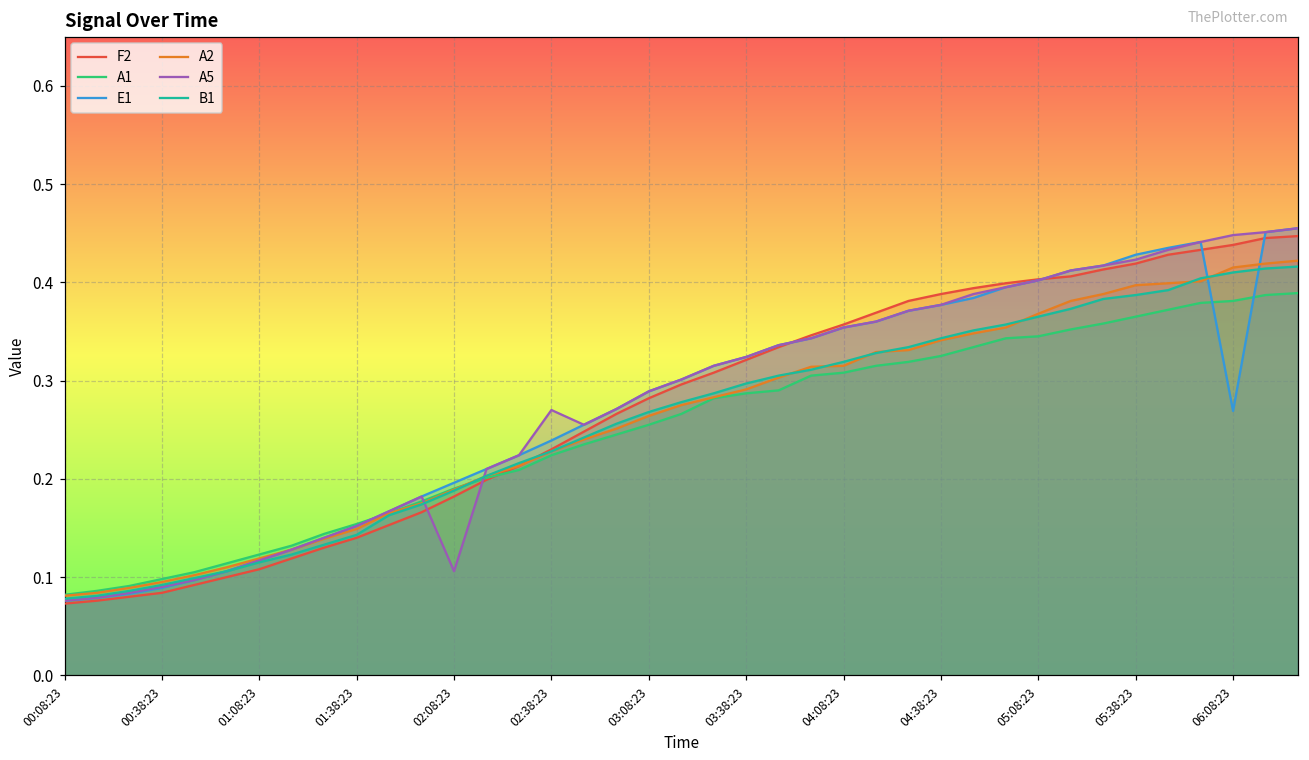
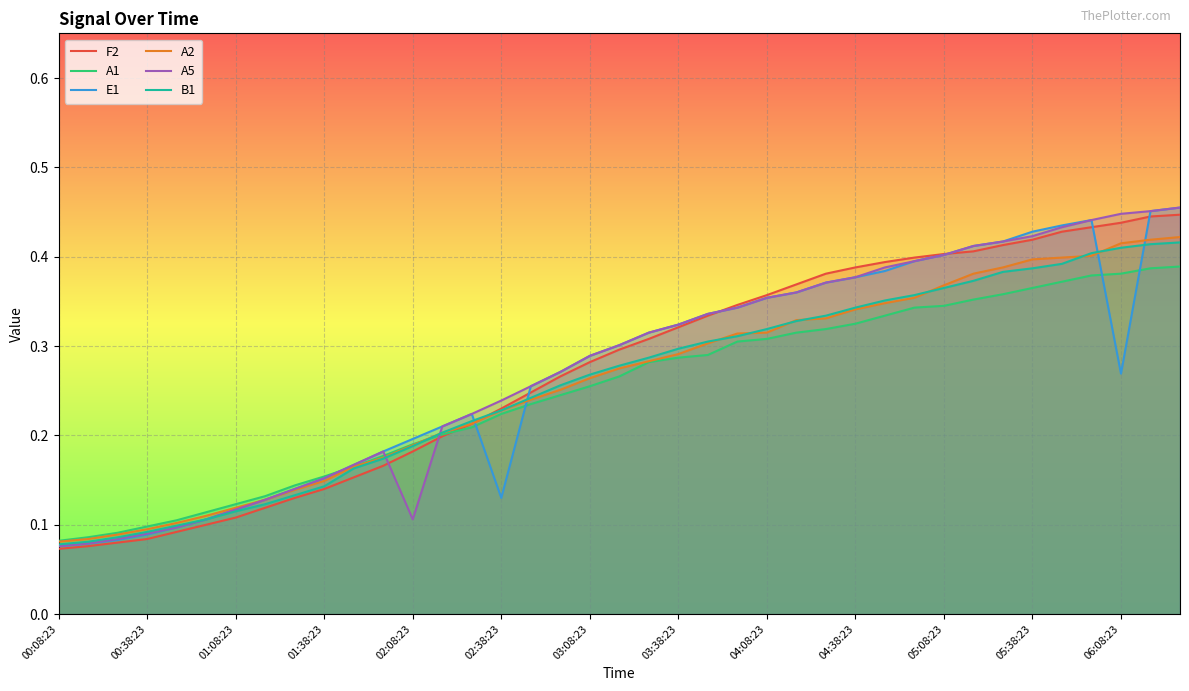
  {
    "E1": {
      "02:08:23": 0.20,
-     "02:38:23": 0.24,
+     "02:38:23": 0.13,
      "05:38:23": 0.43,
      "06:08:23": 0.27
    },
    "A5": {
      "02:08:23": 0.11,
-     "02:38:23": 0.27,
+     "02:38:23": 0.24,
      "05:38:23": 0.42,
      "06:08:23": 0.45
    }
  }
